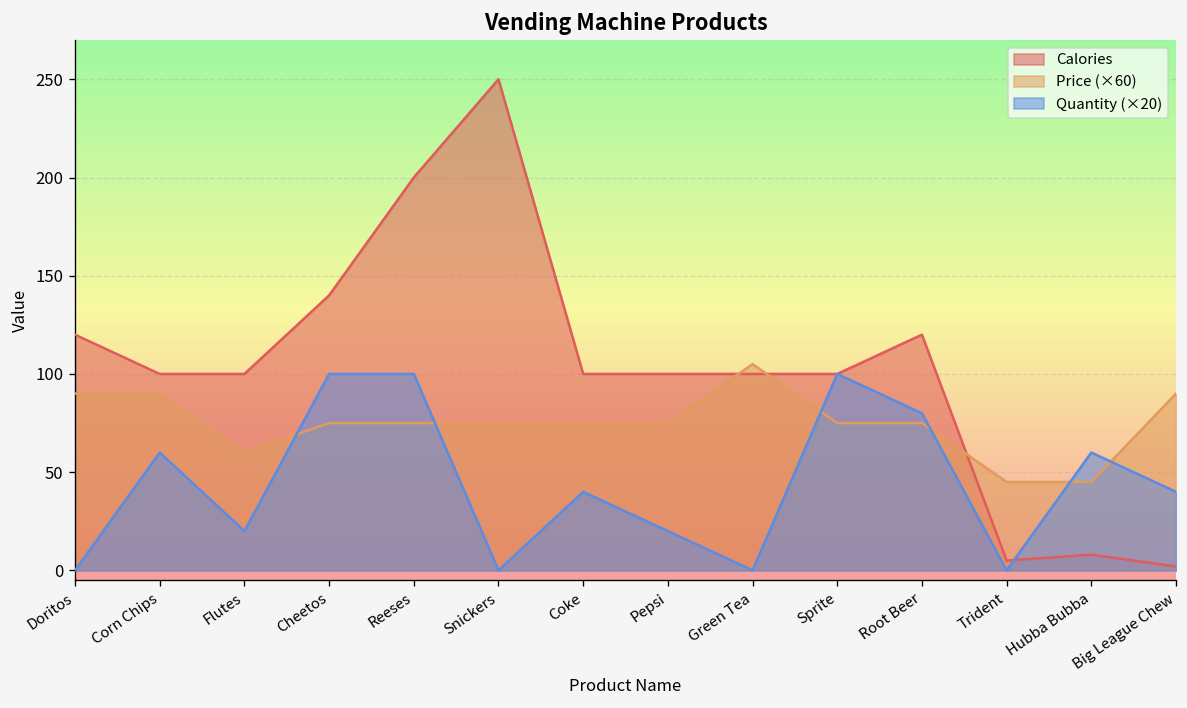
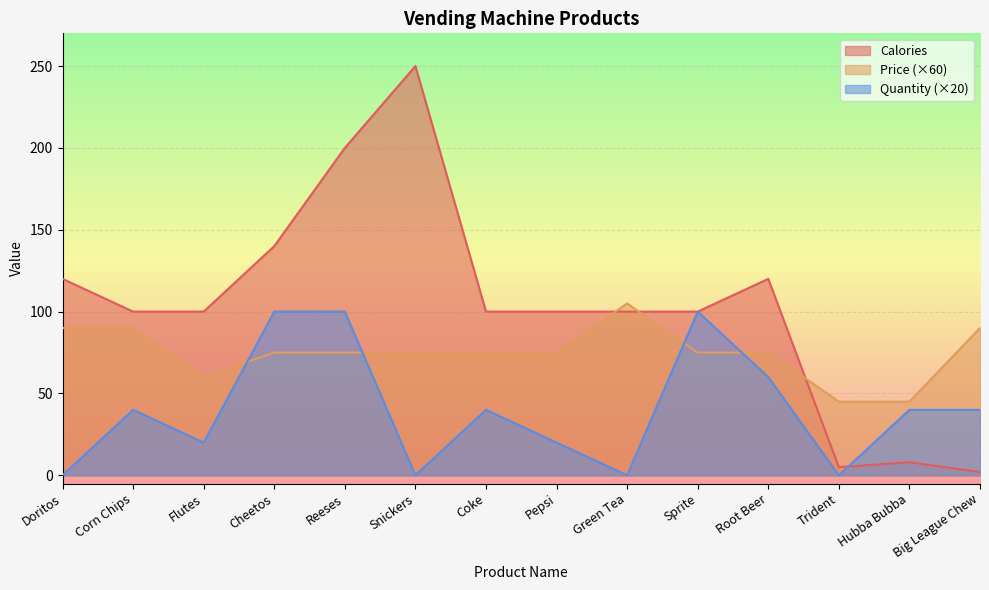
  {
    "Quantity (×20)": {
      "Doritos": 0,
-     "Corn Chips": 60,
+     "Corn Chips": 40,
      "Flutes": 20,
      "Cheetos": 100,
      "Reeses": 100,
      "Snickers": 0,
      "Coke": 40,
      "Pepsi": 20,
      "Green Tea": 0,
-     "Root Beer": 80,
+     "Root Beer": 60,
      "Trident": 0,
-     "Hubba Bubba": 60,
+     "Hubba Bubba": 40,
      "Big League Chew": 40
    }
  }
